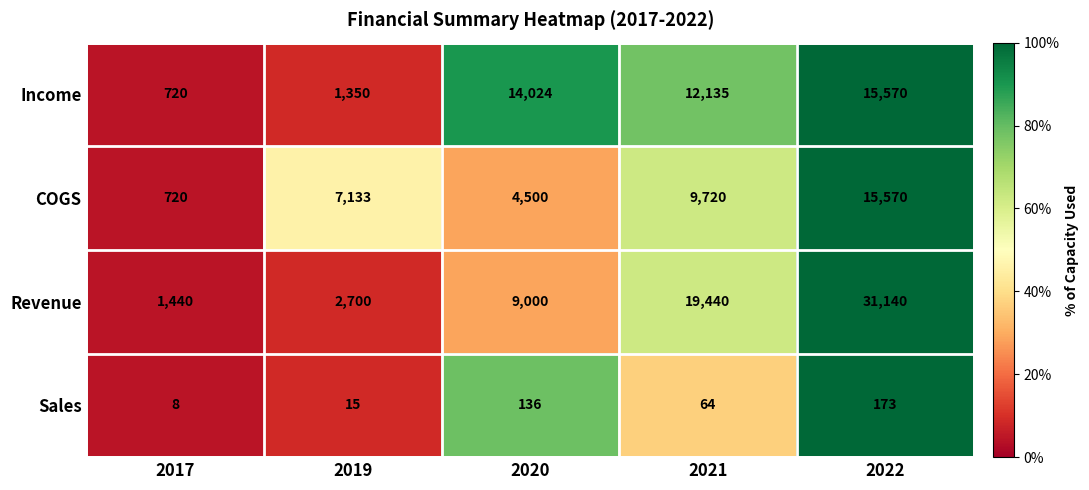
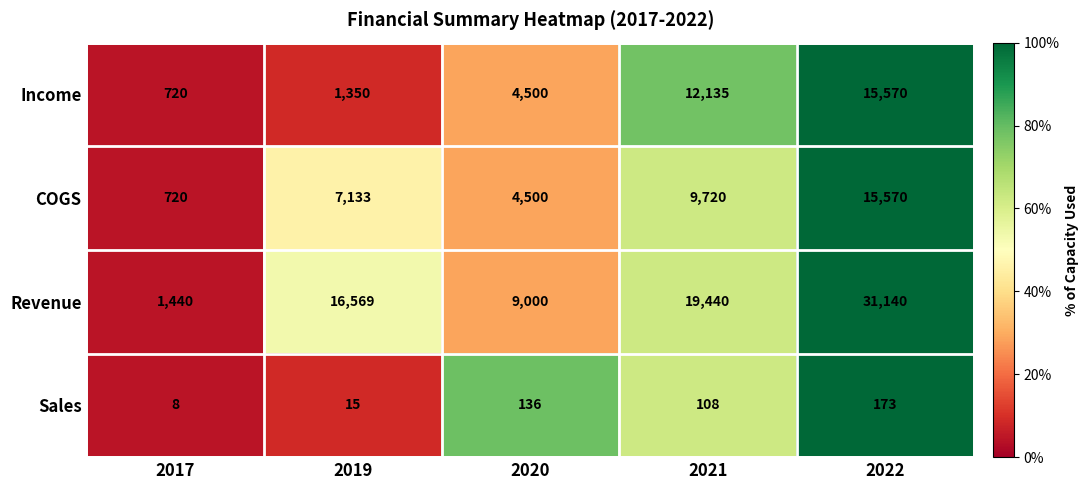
  {
    "Income": {
      "2017": "720",
      "2019": "1,350",
-     "2020": "14,024",
+     "2020": "4,500",
      "2021": "12,135",
      "2022": "15,570"
    },
    "COGS": {
      "2017": "720",
      "2019": "7,133",
      "2020": "4,500",
      "2021": "9,720",
      "2022": "15,570"
    },
    "Revenue": {
      "2017": "1,440",
-     "2019": "2,700",
+     "2019": "16,569",
      "2020": "9,000",
      "2021": "19,440",
      "2022": "31,140"
    },
    "Sales": {
      "2017": "8",
      "2019": "15",
      "2020": "136",
-     "2021": "64",
+     "2021": "108",
      "2022": "173"
    }
  }
